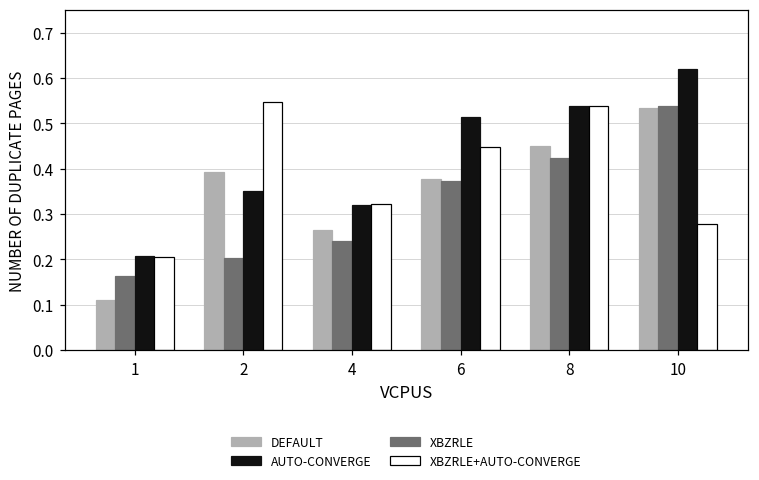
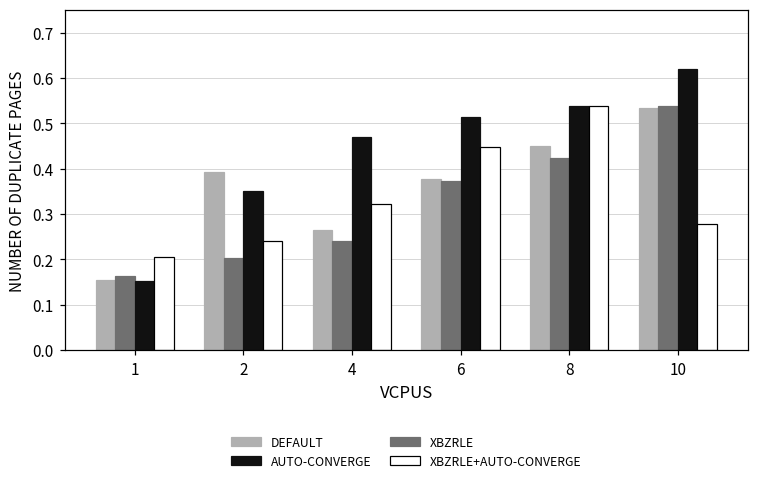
  {
    "DEFAULT": {
-     "1": 0.11,
+     "1": 0.15,
      "2": 0.39,
      "4": 0.26,
      "6": 0.38,
      "8": 0.45,
      "10": 0.53
    },
    "XBZRLE": {
      "1": 0.16,
      "2": 0.20,
      "4": 0.24,
      "6": 0.37,
      "8": 0.42,
      "10": 0.54
    },
    "AUTO-CONVERGE": {
-     "1": 0.21,
+     "1": 0.15,
      "2": 0.35,
-     "4": 0.32,
+     "4": 0.47,
      "6": 0.51,
      "8": 0.54,
      "10": 0.62
    },
    "XBZRLE+AUTO-CONVERGE": {
      "1": 0.21,
-     "2": 0.55,
+     "2": 0.24,
      "4": 0.32,
      "6": 0.45,
      "8": 0.54,
      "10": 0.28
    }
  }
